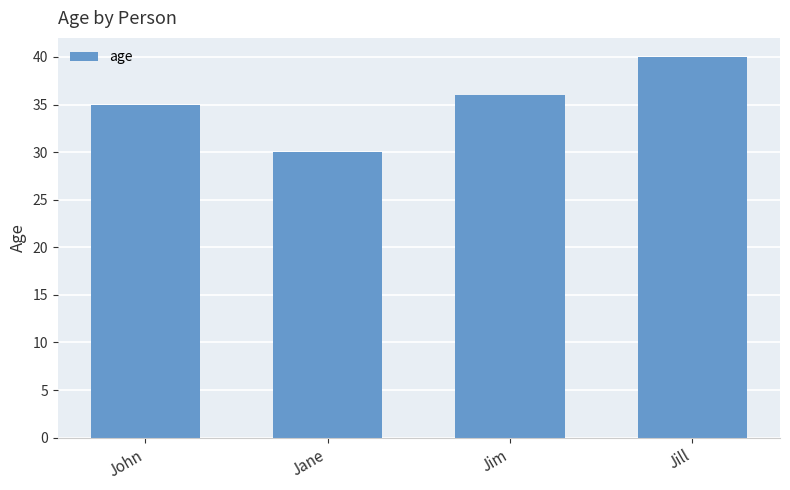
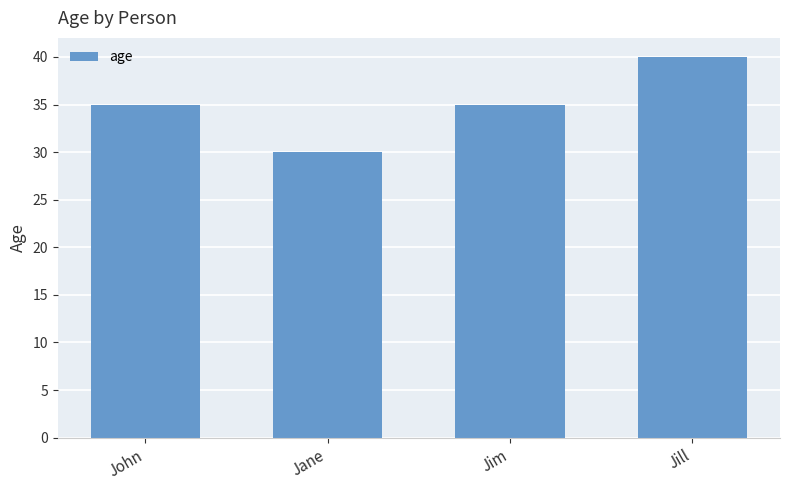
  {
    "John": 35,
    "Jane": 30,
-   "Jim": 36,
+   "Jim": 35,
    "Jill": 40
  }
